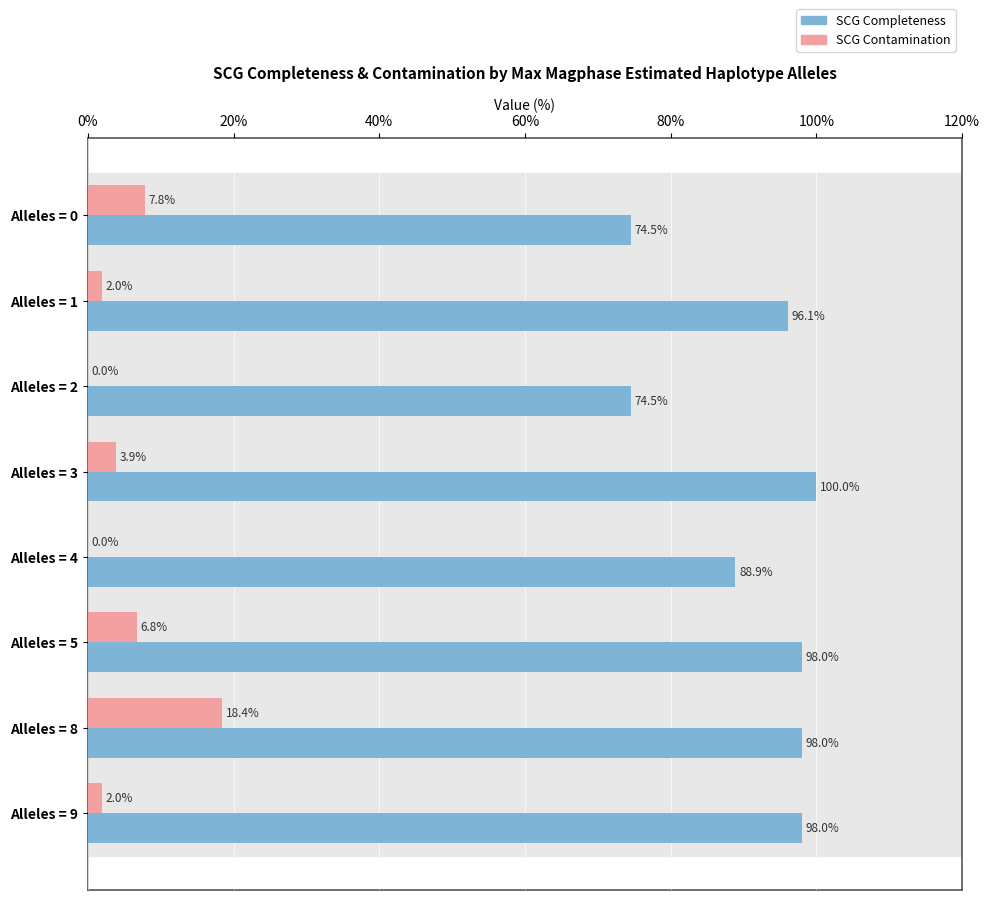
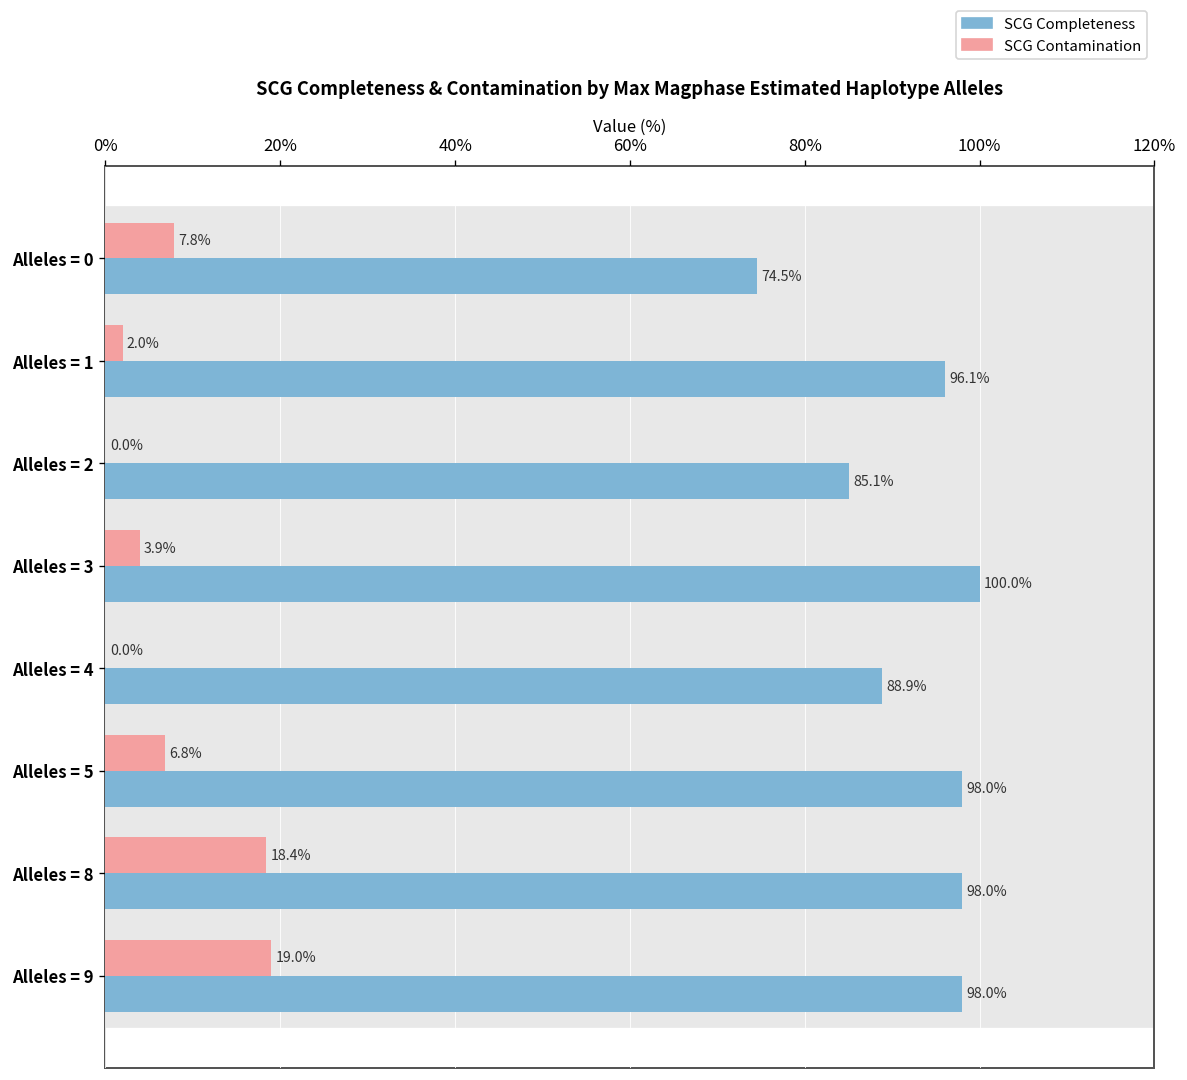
  {
    "SCG Completeness": {
      "Alleles = 0": "74.5%",
      "Alleles = 1": "96.1%",
-     "Alleles = 2": "74.5%",
+     "Alleles = 2": "85.1%",
      "Alleles = 3": "100.0%",
      "Alleles = 4": "88.9%",
      "Alleles = 5": "98.0%",
      "Alleles = 8": "98.0%",
      "Alleles = 9": "98.0%"
    },
    "SCG Contamination": {
      "Alleles = 0": "7.8%",
      "Alleles = 1": "2.0%",
      "Alleles = 2": "0.0%",
      "Alleles = 3": "3.9%",
      "Alleles = 4": "0.0%",
      "Alleles = 5": "6.8%",
      "Alleles = 8": "18.4%",
-     "Alleles = 9": "2.0%"
+     "Alleles = 9": "19.0%"
    }
  }
